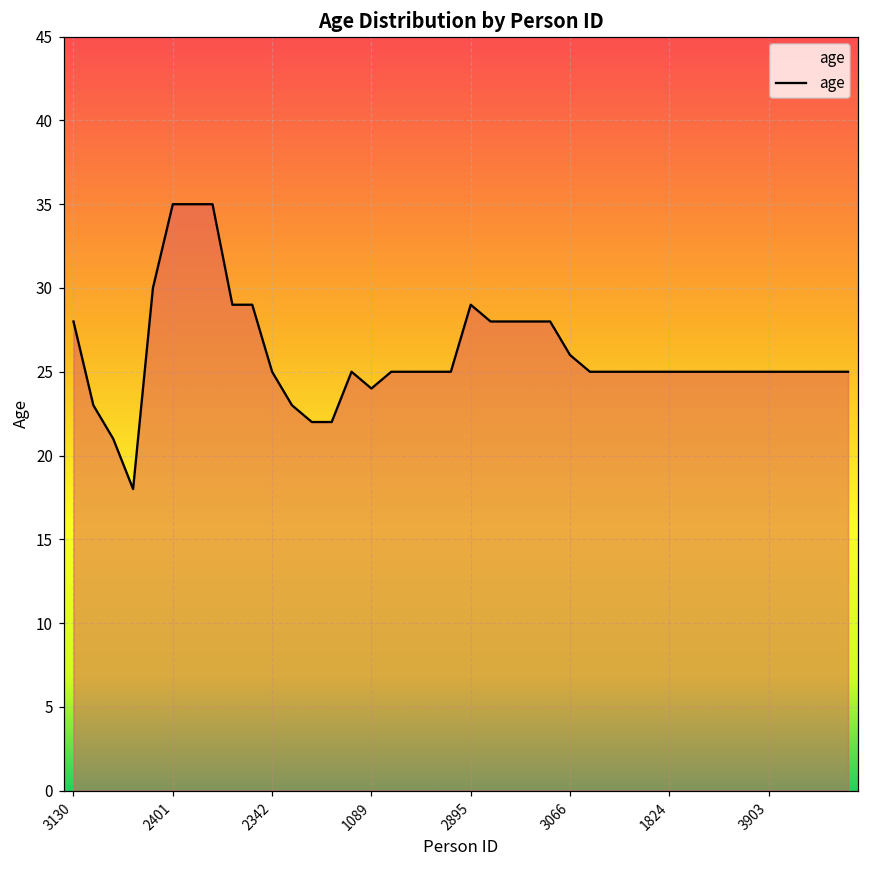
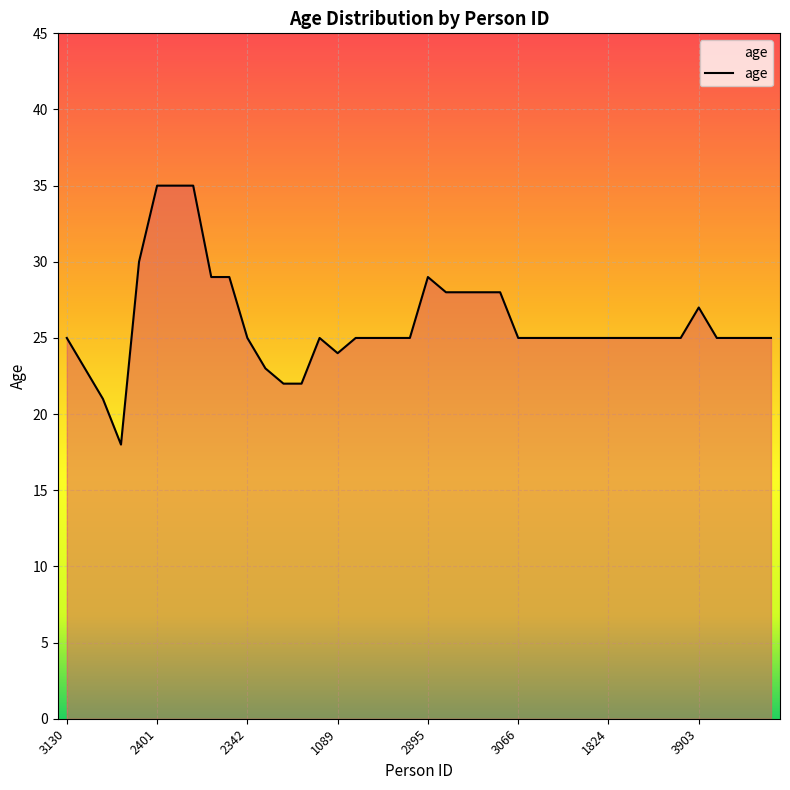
  {
-   "3130": 28,
+   "3130": 25,
    "2401": 35,
    "2342": 25,
    "1089": 24,
    "2895": 29,
-   "3066": 26,
+   "3066": 25,
    "1824": 25,
-   "3903": 25
+   "3903": 27
  }
